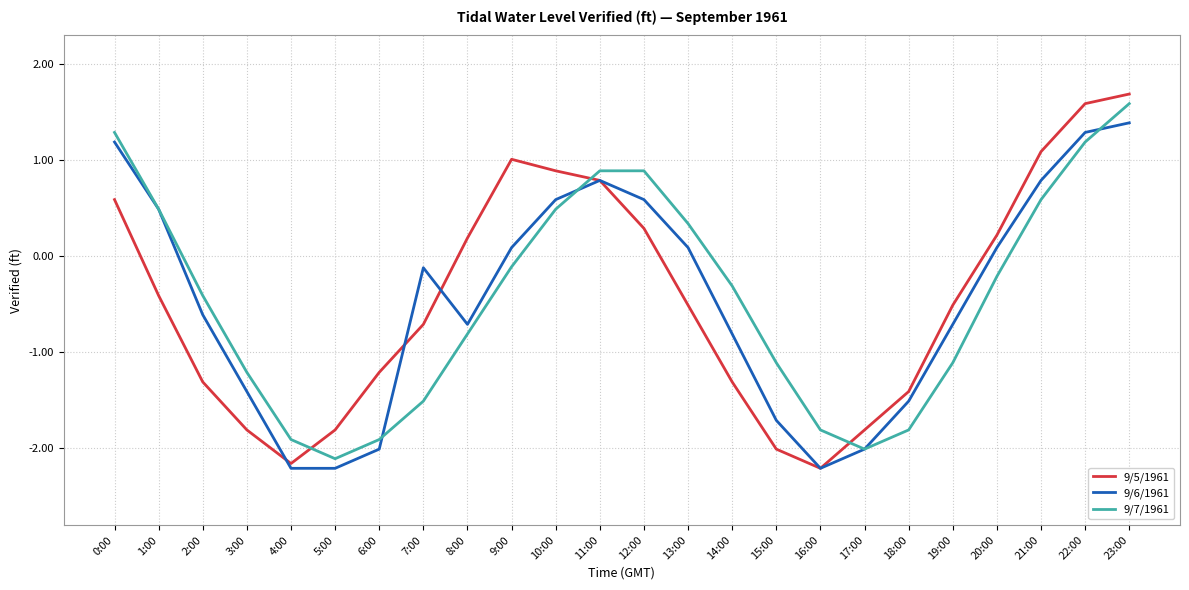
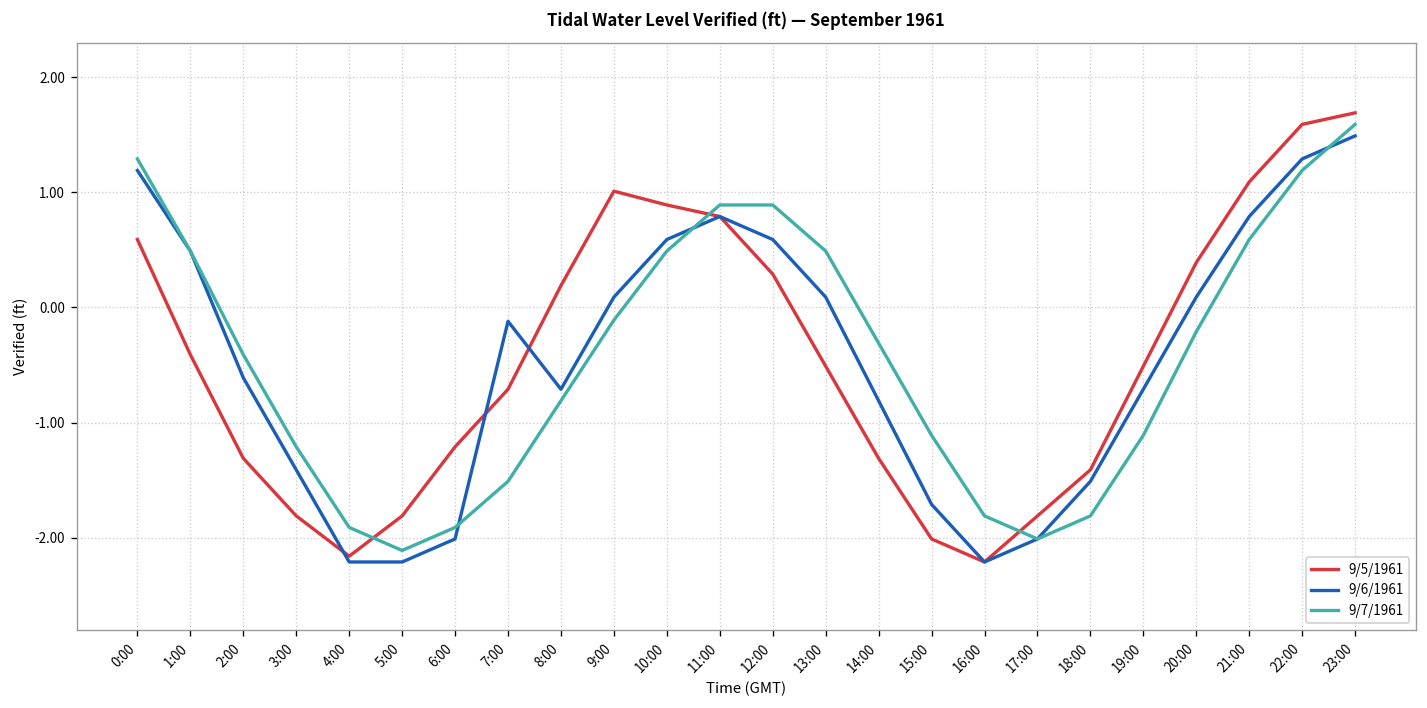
  {
    "9/5/1961": {
      "0:00": 0.6,
      "1:00": -0.4,
      "2:00": -1.3,
      "3:00": -1.8,
      "4:00": -2.2,
      "5:00": -1.8,
      "6:00": -1.2,
      "7:00": -0.7,
      "8:00": 0.2,
      "9:00": 1.0,
      "10:00": 0.9,
      "12:00": 0.3,
      "13:00": -0.5,
      "14:00": -1.3,
      "15:00": -2.0,
      "17:00": -1.8,
      "18:00": -1.4,
      "19:00": -0.5,
-     "20:00": 0.2,
+     "20:00": 0.4,
      "21:00": 1.1,
      "22:00": 1.6,
      "23:00": 1.7
    },
    "9/6/1961": {
      "0:00": 1.2,
      "2:00": -0.6,
      "3:00": -1.4,
      "4:00": -2.2,
      "5:00": -2.2,
      "6:00": -2.0,
      "7:00": -0.1,
      "8:00": -0.7,
      "9:00": 0.1,
      "10:00": 0.6,
      "12:00": 0.6,
      "13:00": 0.1,
      "14:00": -0.8,
      "15:00": -1.7,
      "18:00": -1.5,
      "19:00": -0.7,
      "20:00": 0.1,
      "21:00": 0.8,
      "22:00": 1.3,
-     "23:00": 1.4
+     "23:00": 1.5
    },
    "9/7/1961": {
      "0:00": 1.3,
      "2:00": -0.4,
      "3:00": -1.2,
      "4:00": -1.9,
      "5:00": -2.1,
      "6:00": -1.9,
      "7:00": -1.5,
      "8:00": -0.8,
      "9:00": -0.1,
      "10:00": 0.5,
      "11:00": 0.9,
      "12:00": 0.9,
-     "13:00": 0.3,
+     "13:00": 0.5,
      "14:00": -0.3,
      "15:00": -1.1,
      "16:00": -1.8,
      "18:00": -1.8,
      "19:00": -1.1,
      "20:00": -0.2,
      "21:00": 0.6,
      "22:00": 1.2,
      "23:00": 1.6
    }
  }
